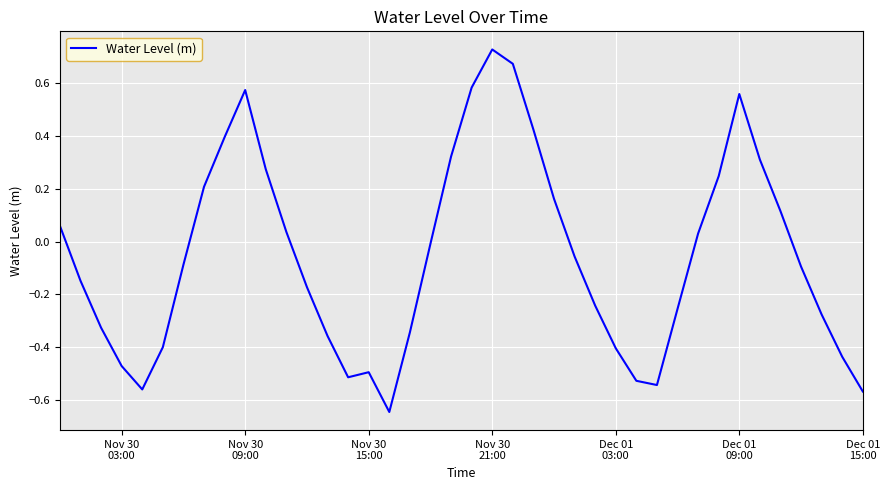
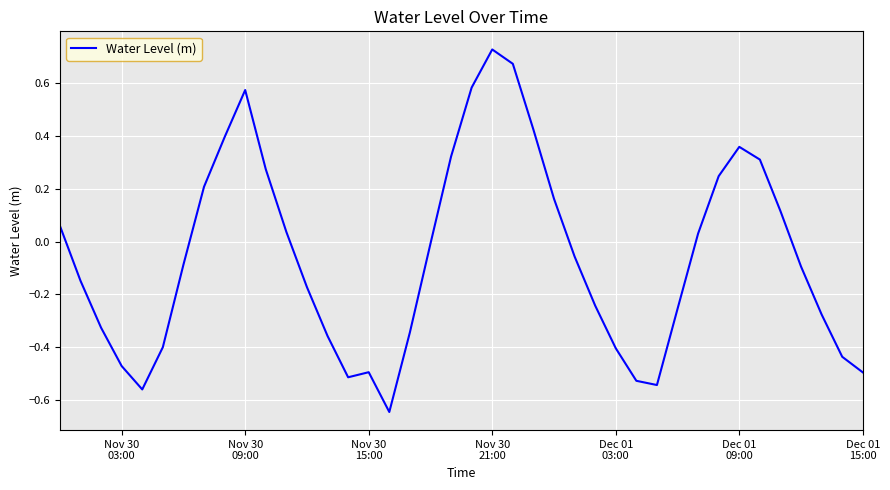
  {
    "Nov 30 03:00": -0.47,
    "Nov 30 09:00": 0.57,
    "Nov 30 15:00": -0.50,
    "Nov 30 21:00": 0.73,
    "Dec 01 03:00": -0.40,
-   "Dec 01 09:00": 0.56,
-   "Dec 01 15:00": -0.57
+   "Dec 01 09:00": 0.36,
+   "Dec 01 15:00": -0.50
  }
